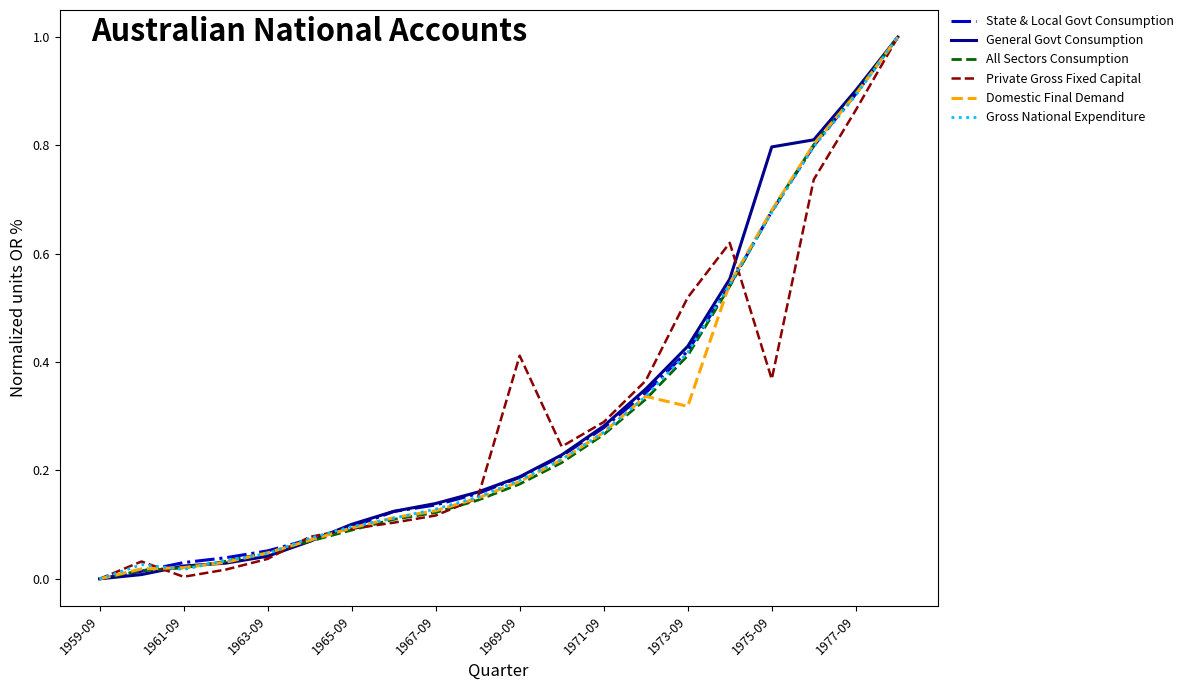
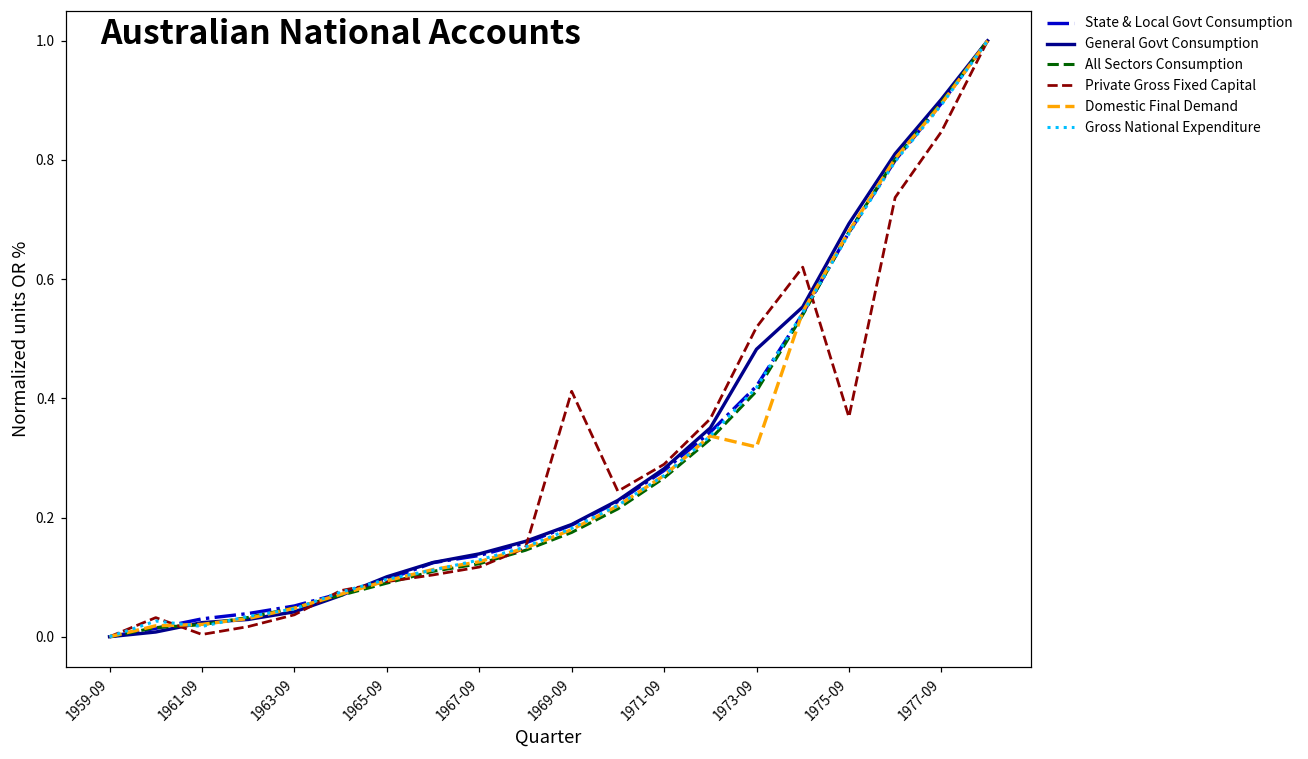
  {
    "State & Local Govt Consumption": {
      "1961-09": 0.03
    },
    "General Govt Consumption": {
      "1963-09": 0.04,
-     "1973-09": 0.43,
-     "1975-09": 0.80,
+     "1973-09": 0.48,
+     "1975-09": 0.69,
      "1977-09": 0.90
    },
    "All Sectors Consumption": {
      "1973-09": 0.41
    },
    "Private Gross Fixed Capital": {
      "1961-09": 0.00,
      "1963-09": 0.04,
      "1967-09": 0.12,
      "1969-09": 0.41,
      "1971-09": 0.29,
      "1973-09": 0.52,
      "1975-09": 0.37,
-     "1977-09": 0.87
+     "1977-09": 0.85
    },
    "Domestic Final Demand": {
      "1973-09": 0.32
    }
  }
